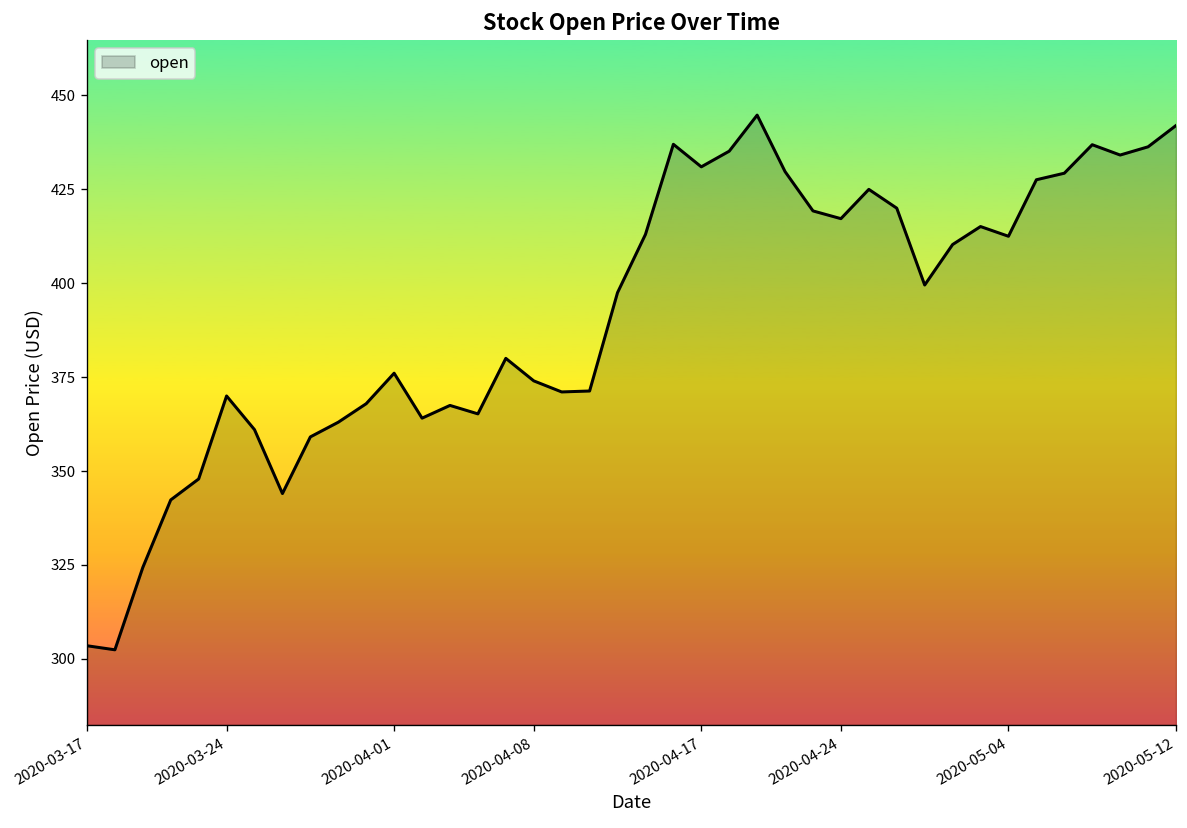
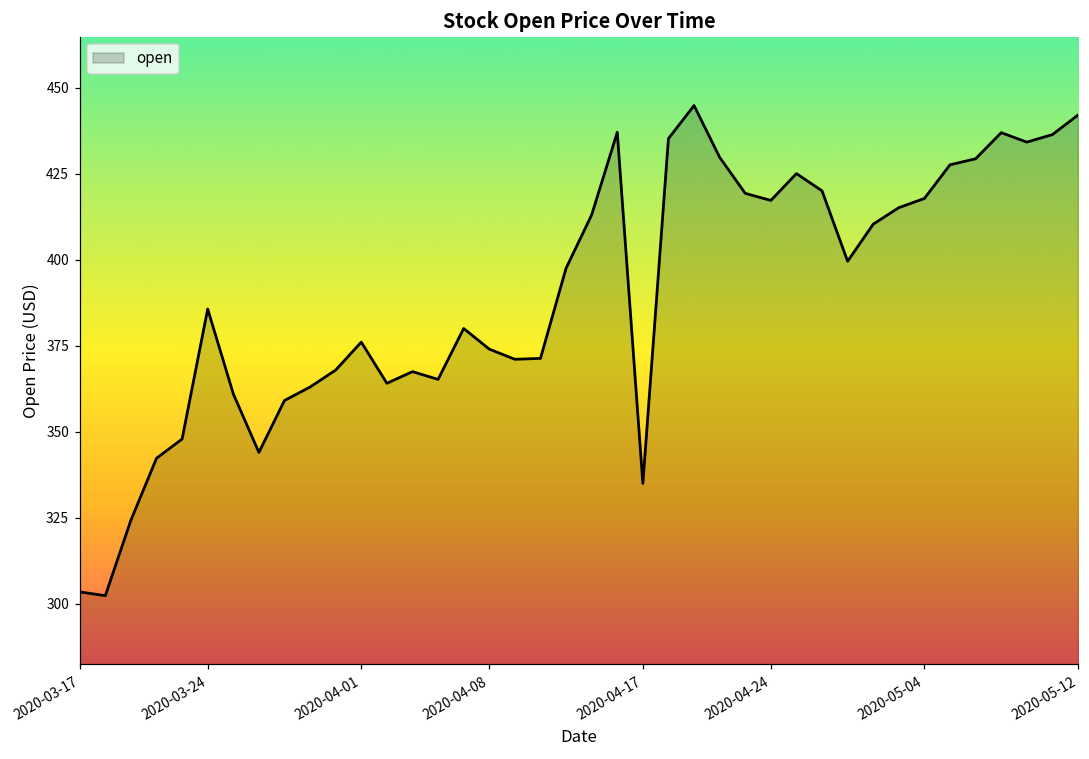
  {
    "2020-03-17": 303,
-   "2020-03-24": 370,
+   "2020-03-24": 386,
    "2020-04-01": 376,
    "2020-04-08": 374,
-   "2020-04-17": 431,
+   "2020-04-17": 335,
    "2020-04-24": 417,
-   "2020-05-04": 413,
+   "2020-05-04": 418,
    "2020-05-12": 442
  }
